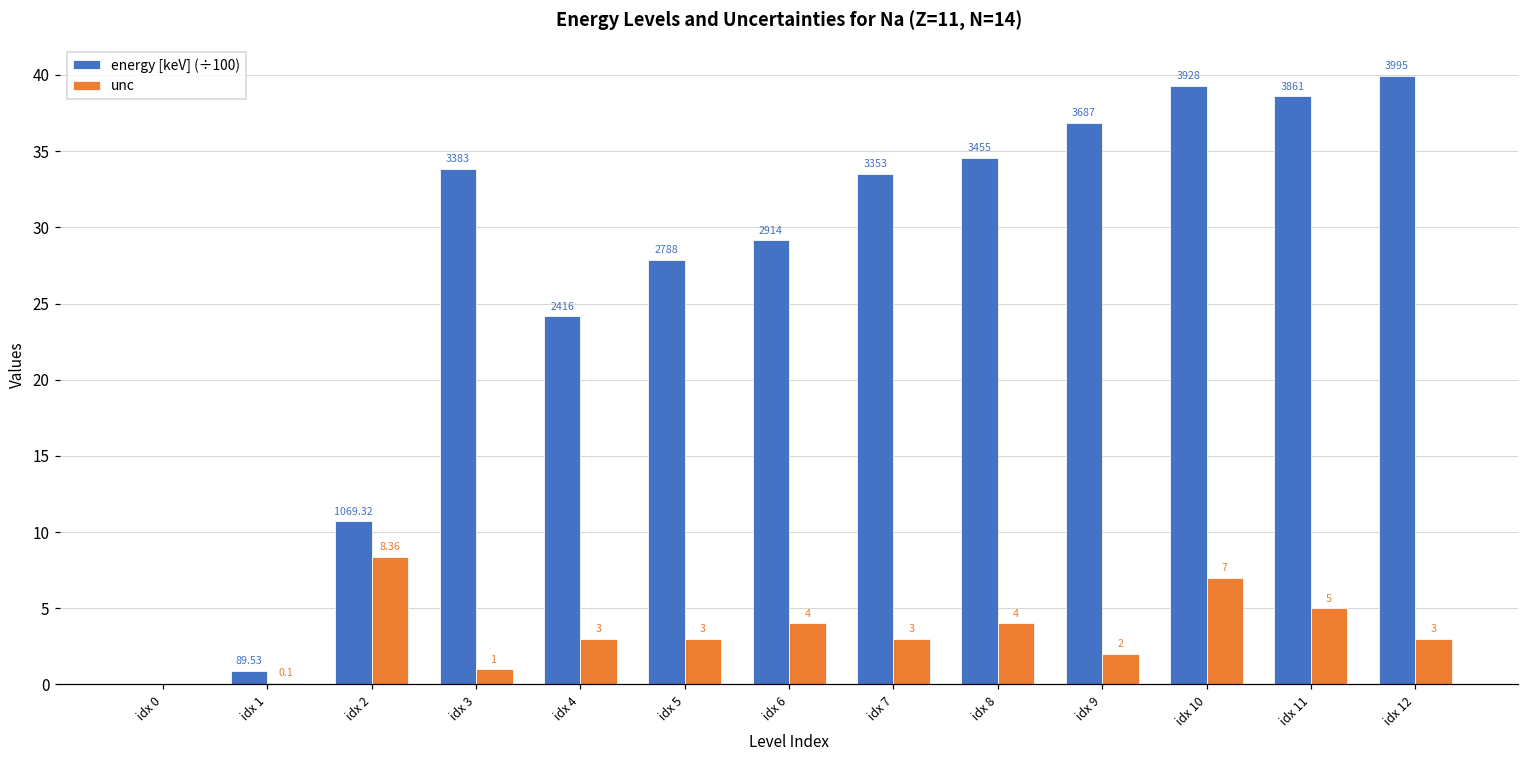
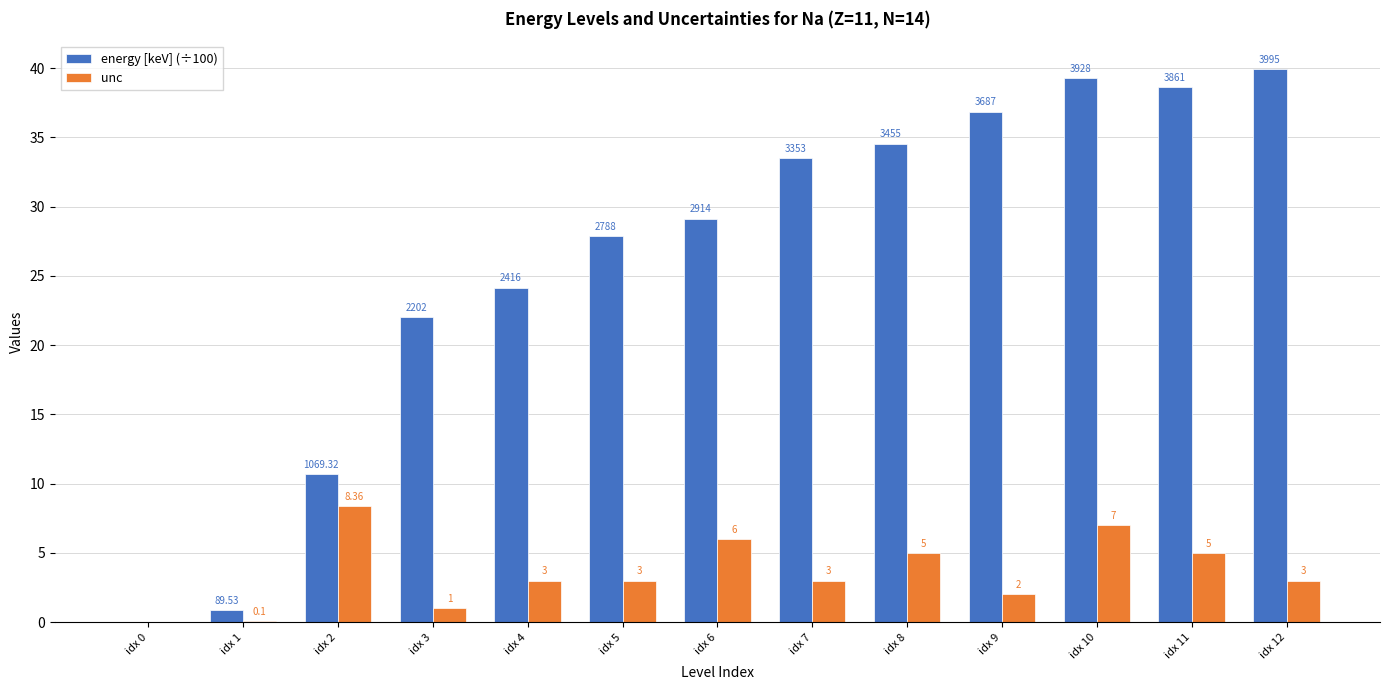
  {
    "energy [keV] (÷100)": {
-     "idx 3": 3383
+     "idx 3": 2202
    },
    "unc": {
      "idx 1": 0.1,
      "idx 2": 8.36,
      "idx 3": 1,
      "idx 4": 3,
      "idx 5": 3,
-     "idx 6": 4,
+     "idx 6": 6,
      "idx 7": 3,
-     "idx 8": 4,
+     "idx 8": 5,
      "idx 9": 2,
      "idx 10": 7,
      "idx 11": 5,
      "idx 12": 3
    }
  }
